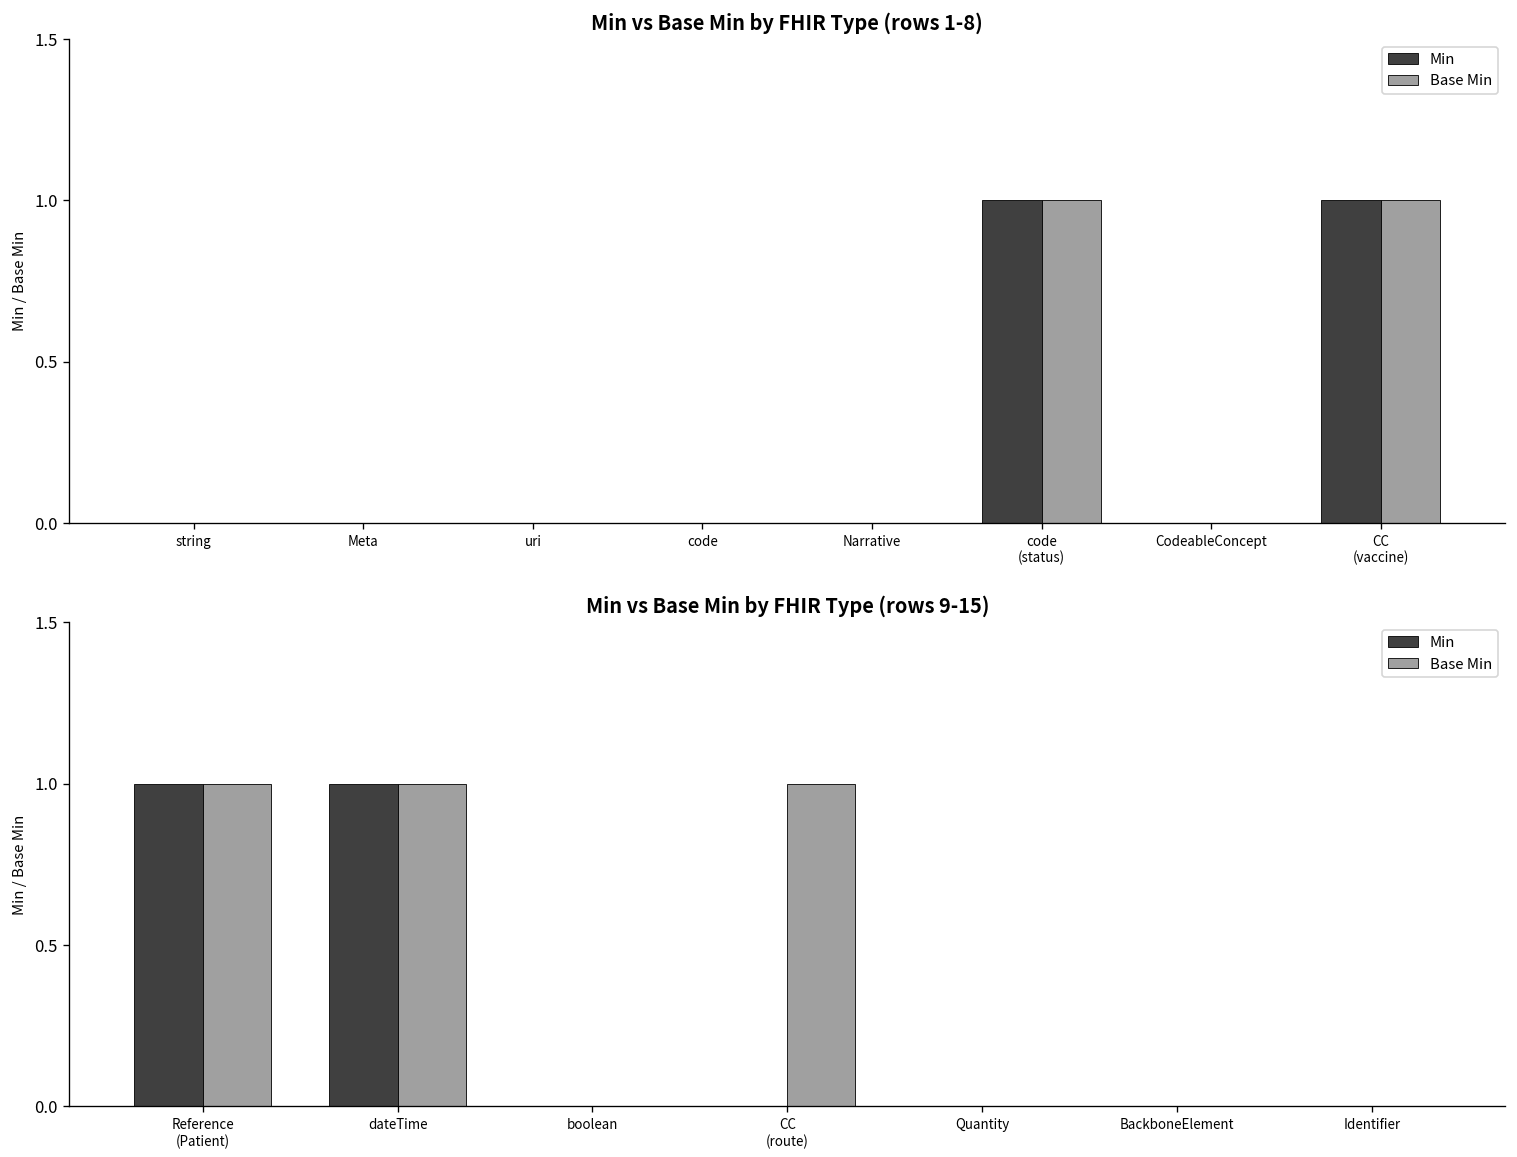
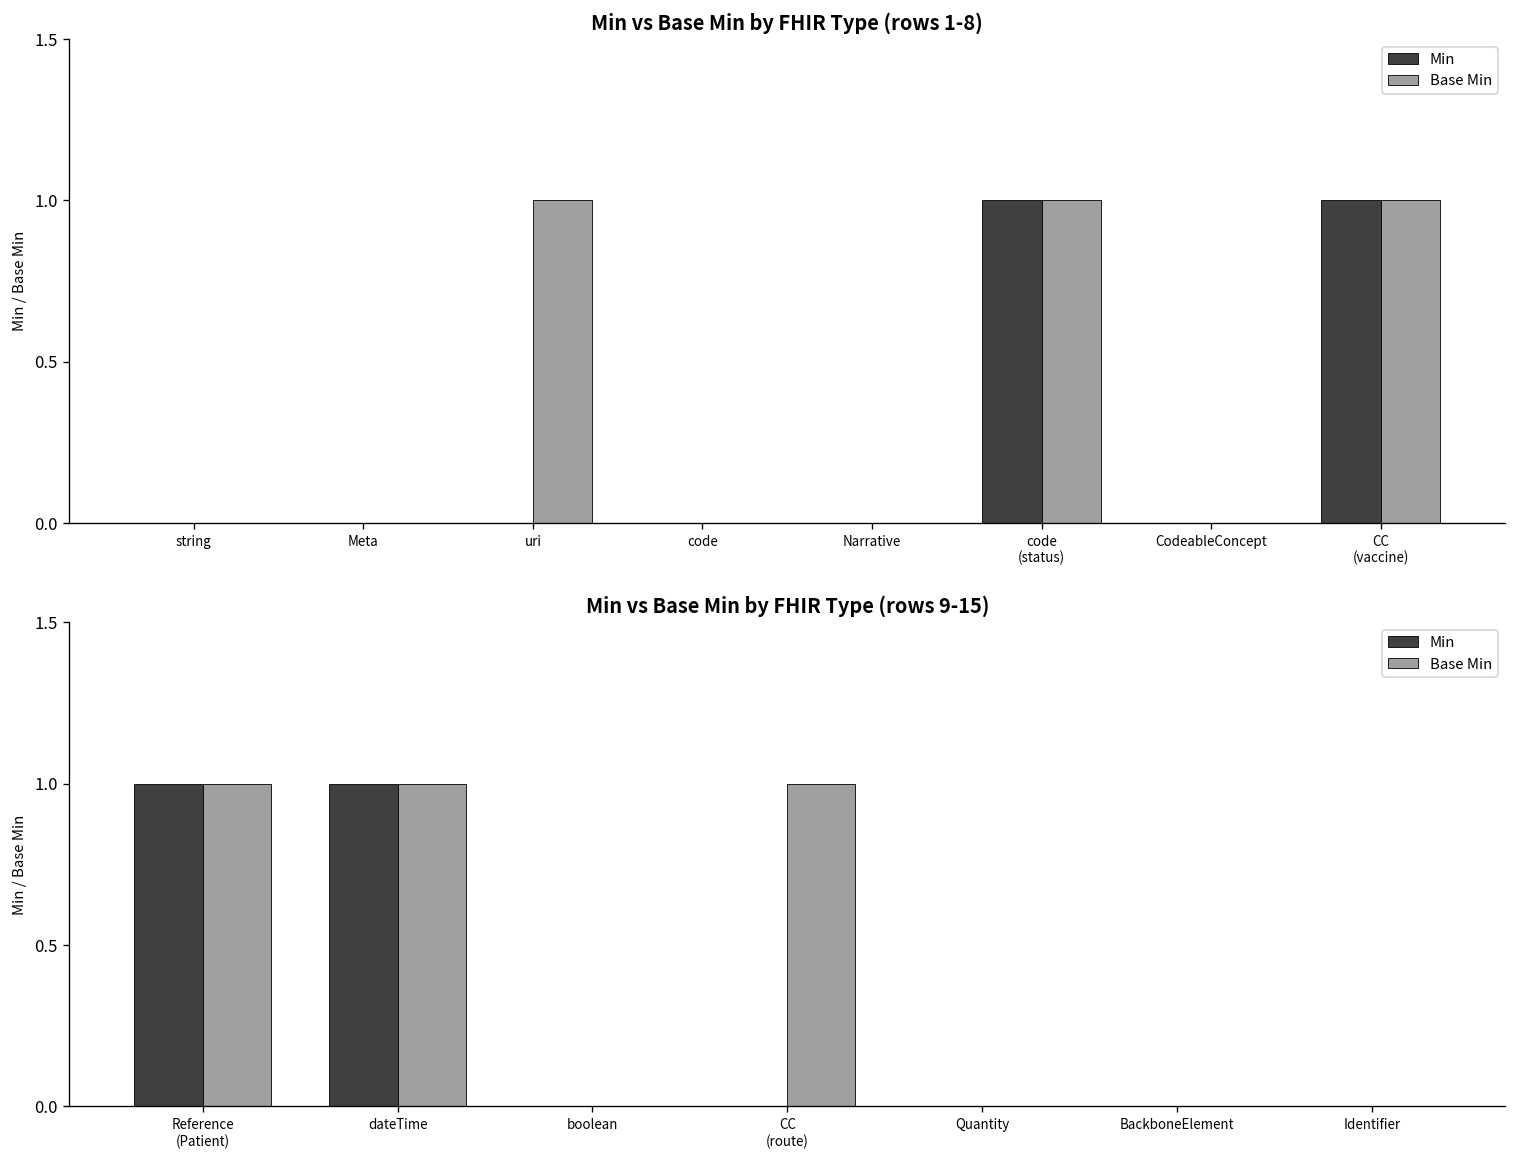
  {
    "Min vs Base Min by FHIR Type (rows 1-8)": {
      "Min": {
        "string": 0,
        "Meta": 0,
        "uri": 0,
        "code": 0,
        "Narrative": 0,
        "code (status)": 1,
        "CodeableConcept": 0,
        "CC (vaccine)": 1
      },
      "Base Min": {
        "string": 0,
        "Meta": 0,
-       "uri": 0,
+       "uri": 1,
        "code": 0,
        "Narrative": 0,
        "code (status)": 1,
        "CodeableConcept": 0,
        "CC (vaccine)": 1
      }
    },
    "Min vs Base Min by FHIR Type (rows 9-15)": {
      "Min": {
        "Reference (Patient)": 1.00,
        "dateTime": 1.00,
        "boolean": 0.00,
        "CC (route)": 0.00,
        "Quantity": 0.00,
        "BackboneElement": 0.00,
        "Identifier": 0.00
      },
      "Base Min": {
        "Reference (Patient)": 1.00,
        "dateTime": 1.00,
        "boolean": 0.00,
        "CC (route)": 1.00,
        "Quantity": 0.00,
        "BackboneElement": 0.00,
        "Identifier": 0.00
      }
    }
  }
